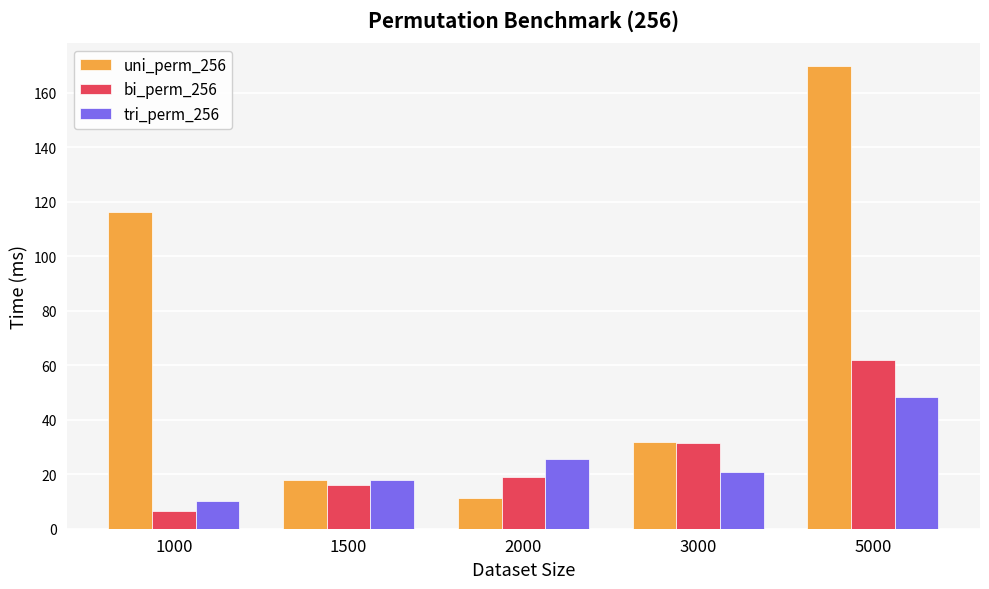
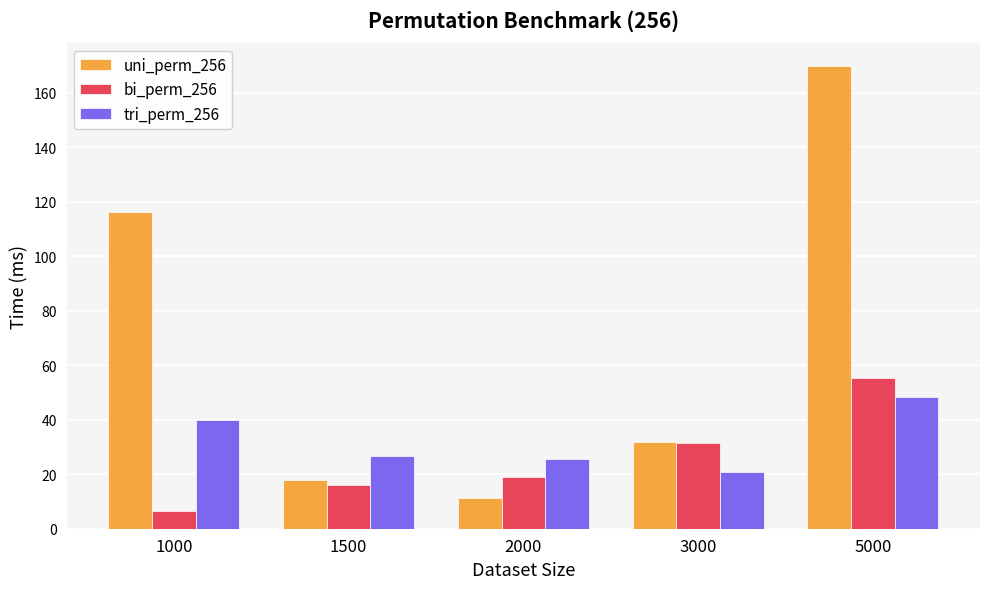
  {
    "uni_perm_256": {
      "1000": 116,
      "1500": 18,
      "2000": 11,
      "3000": 32,
      "5000": 170
    },
    "bi_perm_256": {
      "1000": 7,
      "1500": 16,
      "2000": 19,
      "3000": 32,
-     "5000": 62
+     "5000": 55
    },
    "tri_perm_256": {
-     "1000": 10,
-     "1500": 18,
+     "1000": 40,
+     "1500": 27,
      "2000": 26,
      "3000": 21,
      "5000": 48
    }
  }
